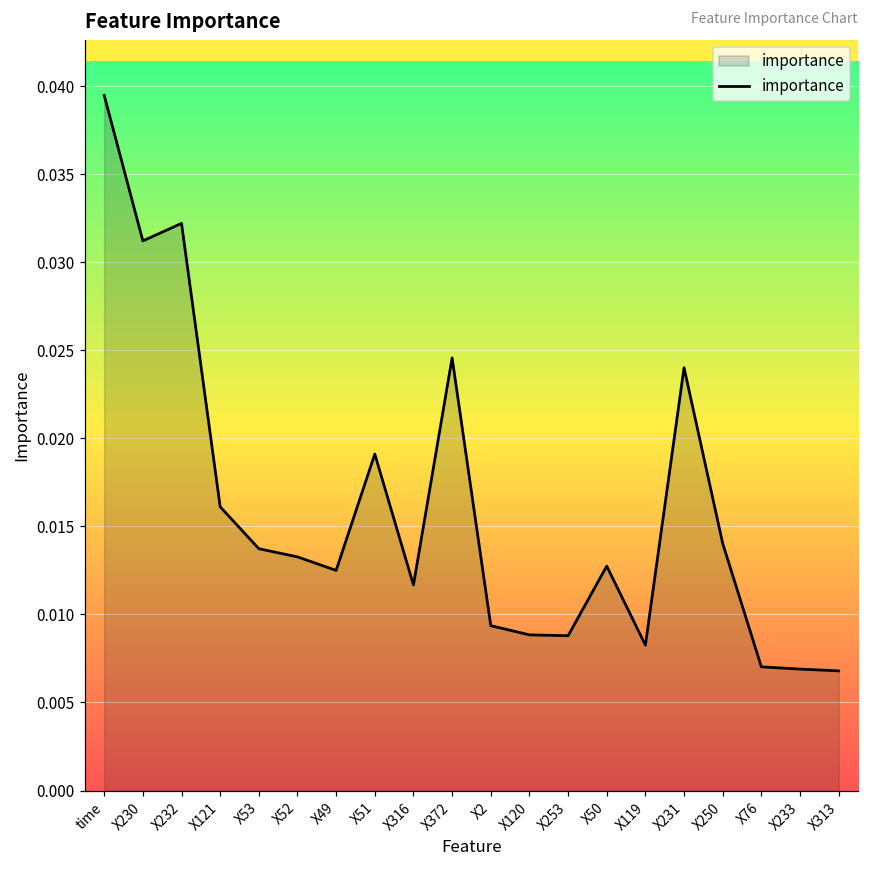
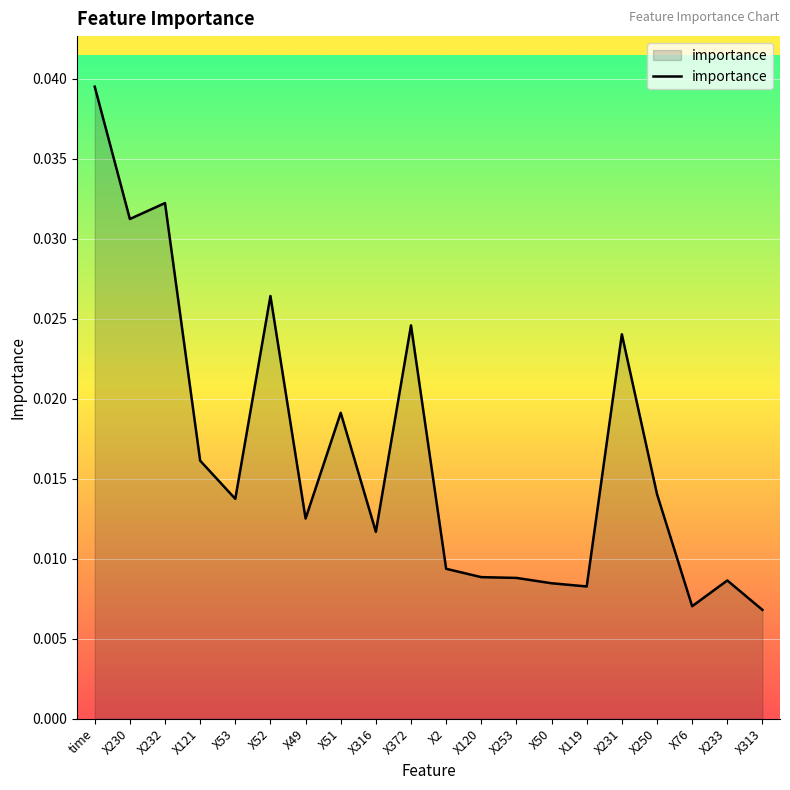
  {
    "time": 0.0395,
    "X230": 0.0312,
    "X232": 0.0322,
    "X121": 0.0161,
    "X53": 0.0137,
-   "X52": 0.0133,
+   "X52": 0.0264,
    "X49": 0.0125,
    "X51": 0.0191,
    "X316": 0.0117,
    "X372": 0.0246,
    "X2": 0.0094,
    "X120": 0.0088,
    "X253": 0.0088,
-   "X50": 0.0127,
+   "X50": 0.0085,
    "X119": 0.0083,
    "X231": 0.0240,
    "X250": 0.0140,
    "X76": 0.0070,
-   "X233": 0.0069,
+   "X233": 0.0086,
    "X313": 0.0068
  }
